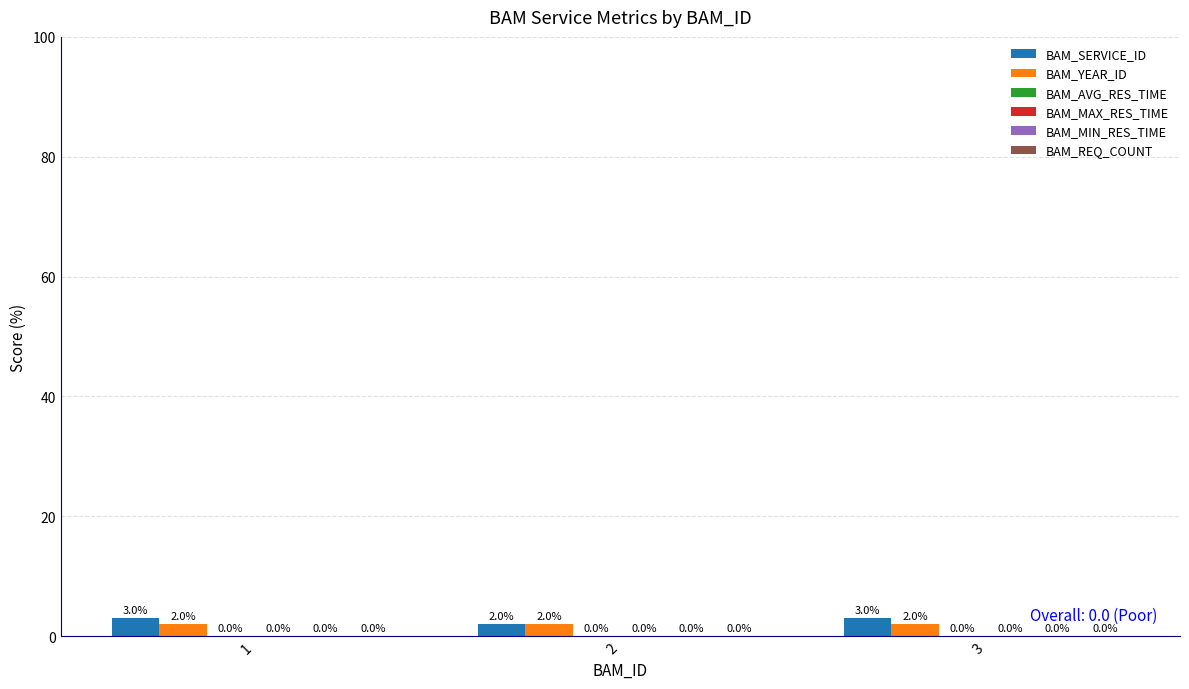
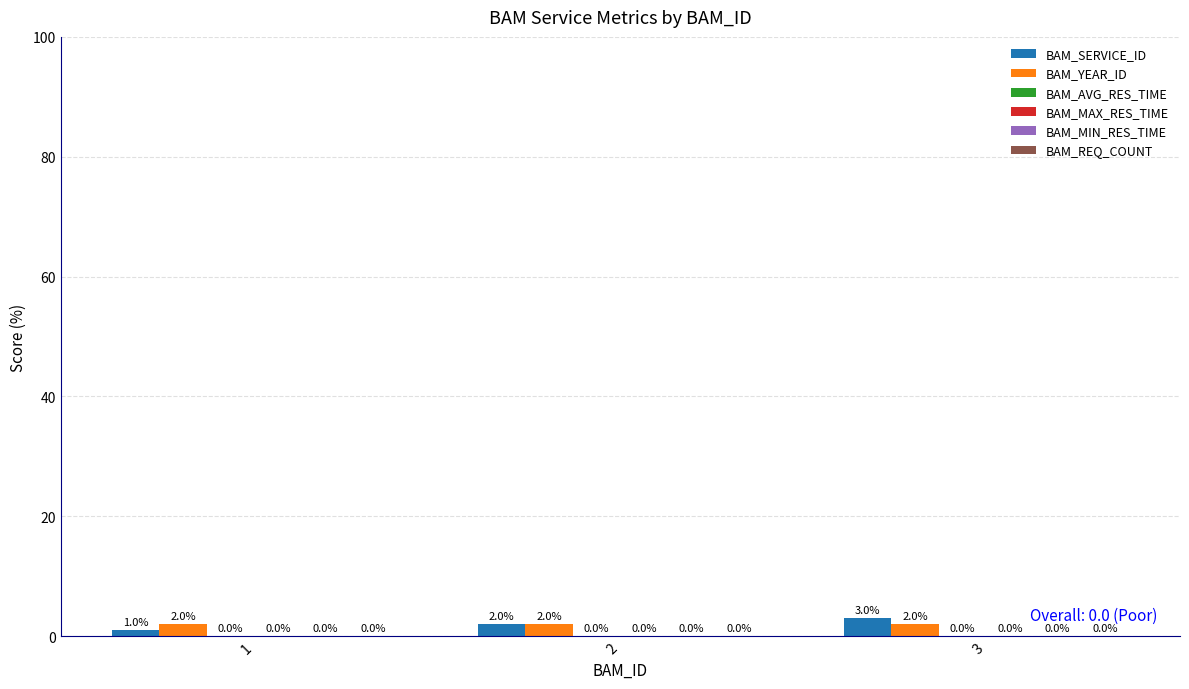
  {
    "BAM_SERVICE_ID": {
-     "1": "3.0%",
+     "1": "1.0%",
      "2": "2.0%",
      "3": "3.0%"
    },
    "BAM_YEAR_ID": {
      "1": "2.0%",
      "2": "2.0%",
      "3": "2.0%"
    },
    "BAM_AVG_RES_TIME": {
      "1": "0.0%",
      "2": "0.0%",
      "3": "0.0%"
    },
    "BAM_MAX_RES_TIME": {
      "1": "0.0%",
      "2": "0.0%",
      "3": "0.0%"
    },
    "BAM_MIN_RES_TIME": {
      "1": "0.0%",
      "2": "0.0%",
      "3": "0.0%"
    },
    "BAM_REQ_COUNT": {
      "1": "0.0%",
      "2": "0.0%",
      "3": "0.0%"
    }
  }
